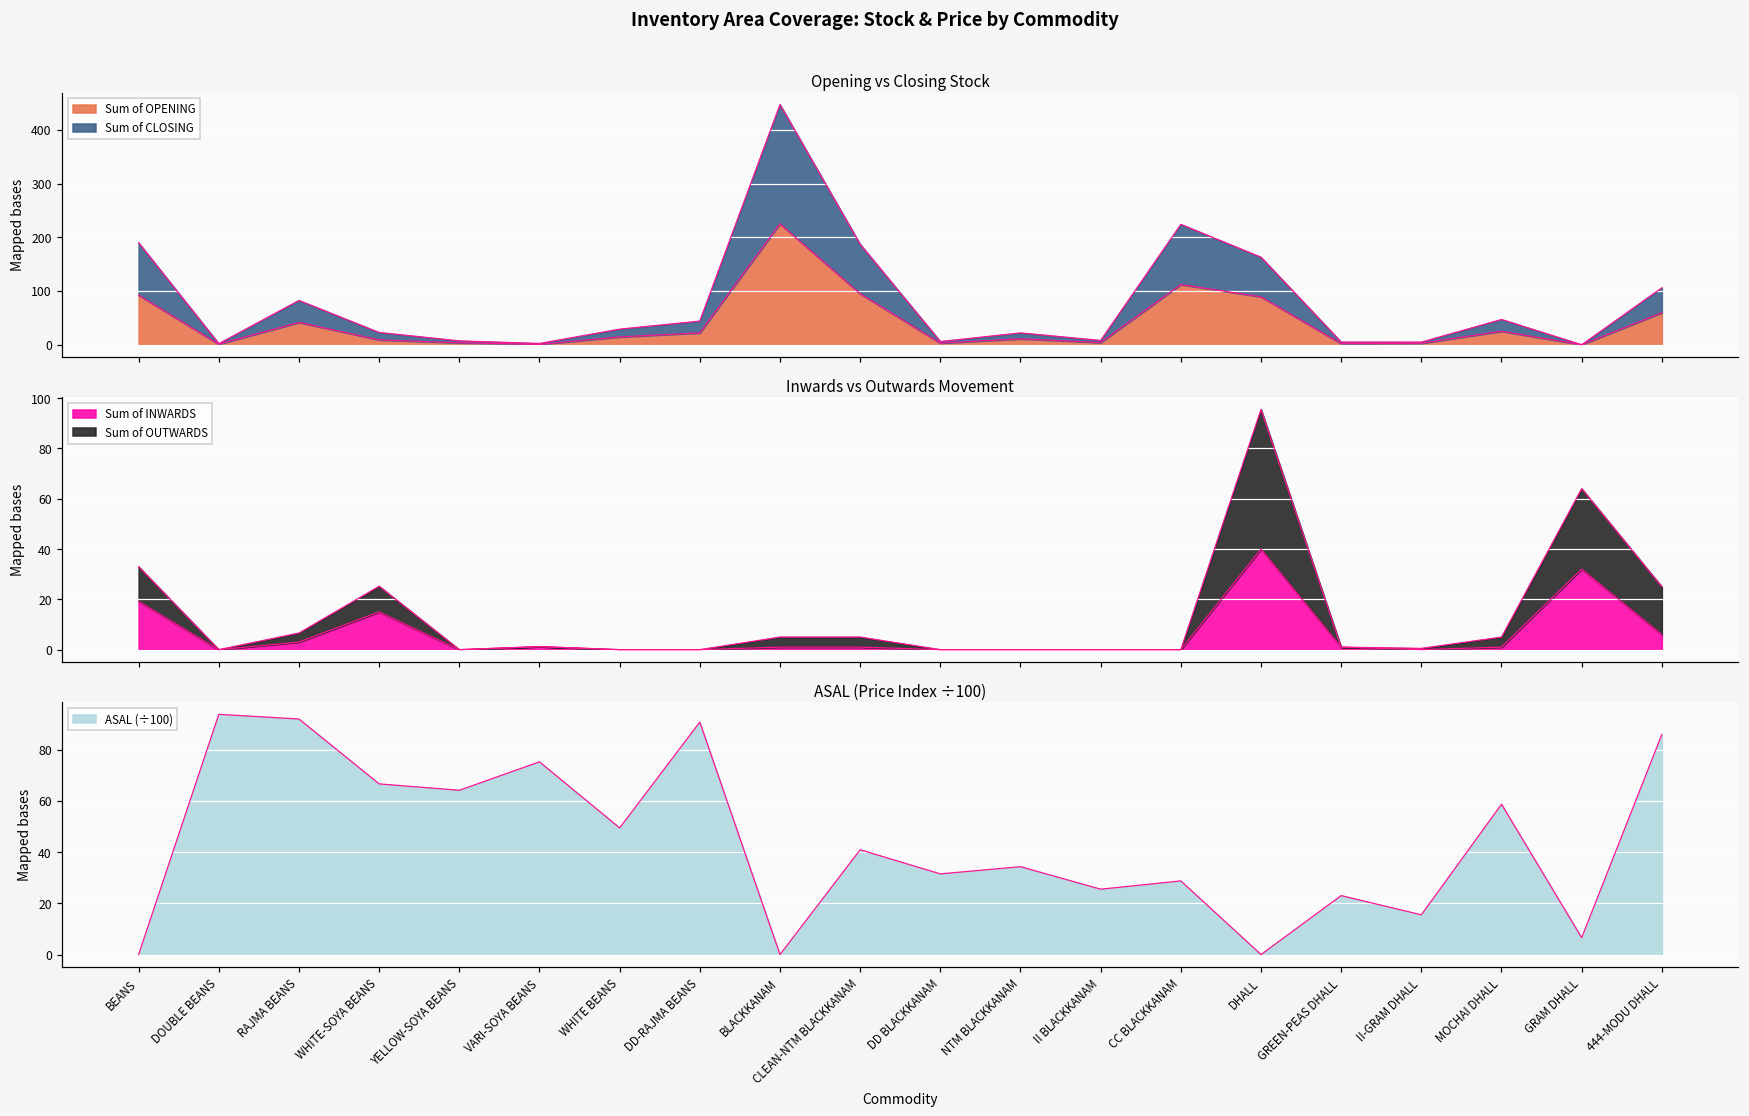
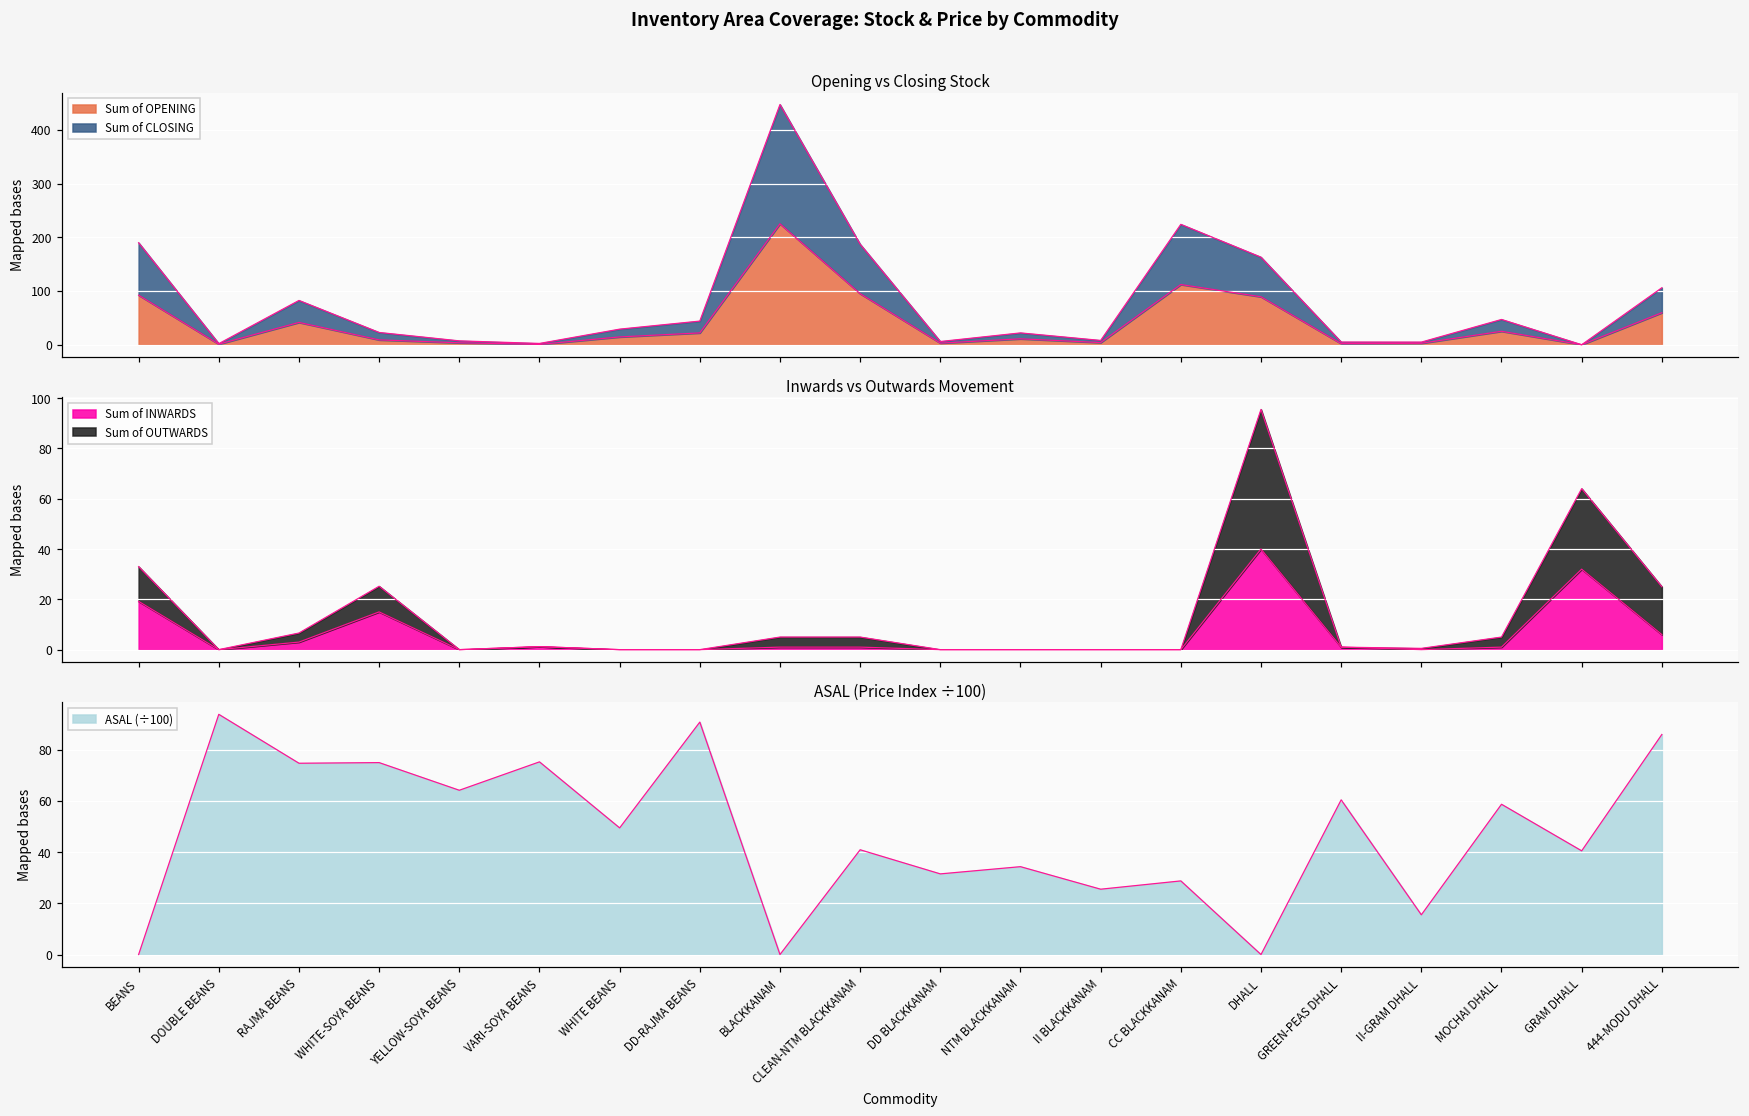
  {
    "ASAL (Price Index ÷100)": {
      "BEANS": 0,
      "DOUBLE BEANS": 94,
-     "RAJMA BEANS": 92,
-     "WHITE-SOYA BEANS": 67,
+     "RAJMA BEANS": 75,
+     "WHITE-SOYA BEANS": 75,
      "YELLOW-SOYA BEANS": 64,
      "VARI-SOYA BEANS": 75,
      "WHITE BEANS": 49,
      "DD-RAJMA BEANS": 91,
      "BLACKKANAM": 0,
      "CLEAN-NTM BLACKKANAM": 41,
      "DD BLACKKANAM": 32,
      "NTM BLACKKANAM": 34,
      "II BLACKKANAM": 26,
      "CC BLACKKANAM": 29,
      "DHALL": 0,
-     "GREEN-PEAS DHALL": 23,
+     "GREEN-PEAS DHALL": 60,
      "II-GRAM DHALL": 16,
      "MOCHAI DHALL": 59,
-     "GRAM DHALL": 7,
+     "GRAM DHALL": 41,
      "444-MODU DHALL": 86
    }
  }
